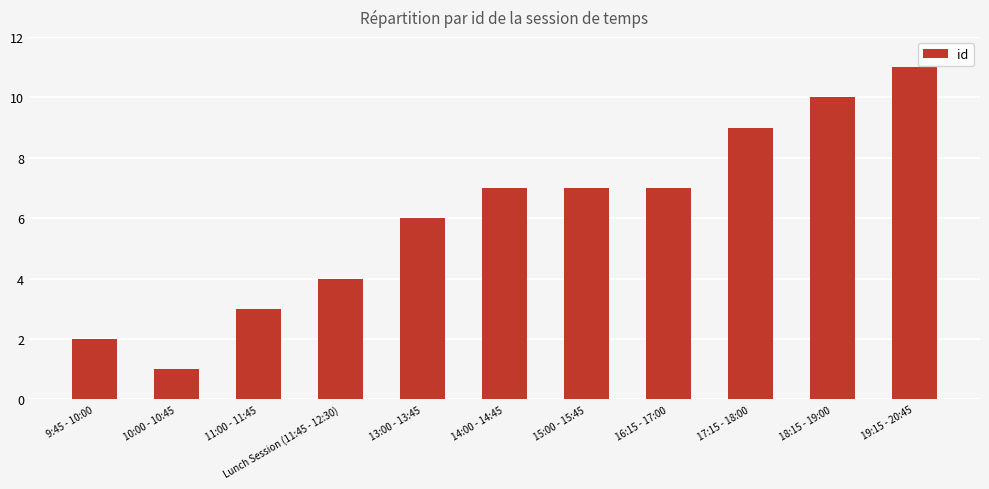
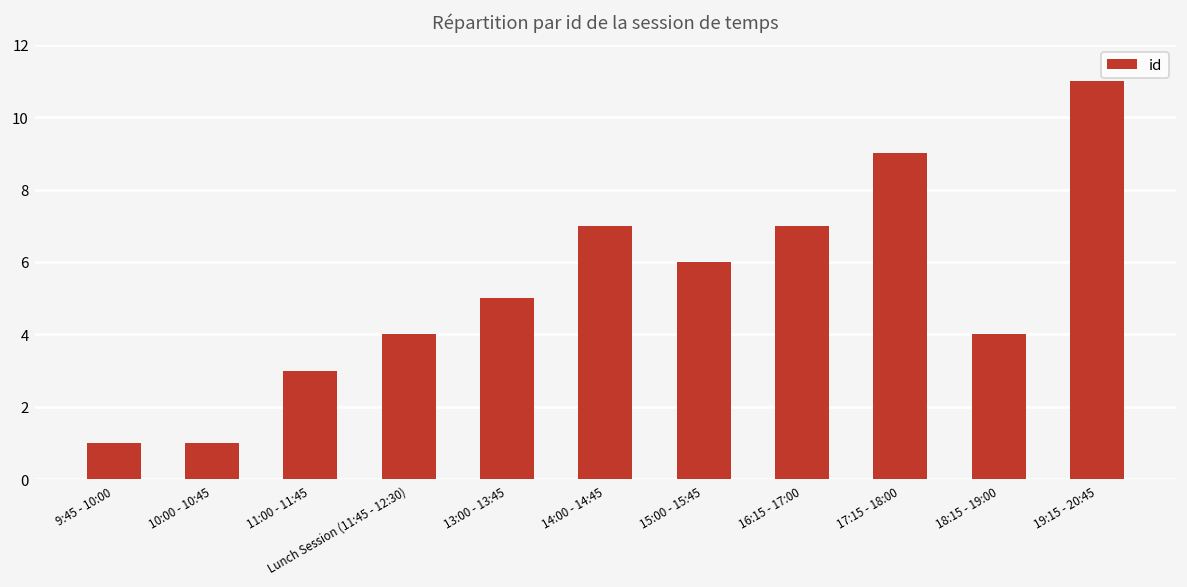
  {
-   "9:45 - 10:00": 2,
+   "9:45 - 10:00": 1,
    "10:00 - 10:45": 1,
    "11:00 - 11:45": 3,
    "Lunch Session (11:45 - 12:30)": 4,
-   "13:00 - 13:45": 6,
+   "13:00 - 13:45": 5,
    "14:00 - 14:45": 7,
-   "15:00 - 15:45": 7,
+   "15:00 - 15:45": 6,
    "16:15 - 17:00": 7,
    "17:15 - 18:00": 9,
-   "18:15 - 19:00": 10,
+   "18:15 - 19:00": 4,
    "19:15 - 20:45": 11
  }
